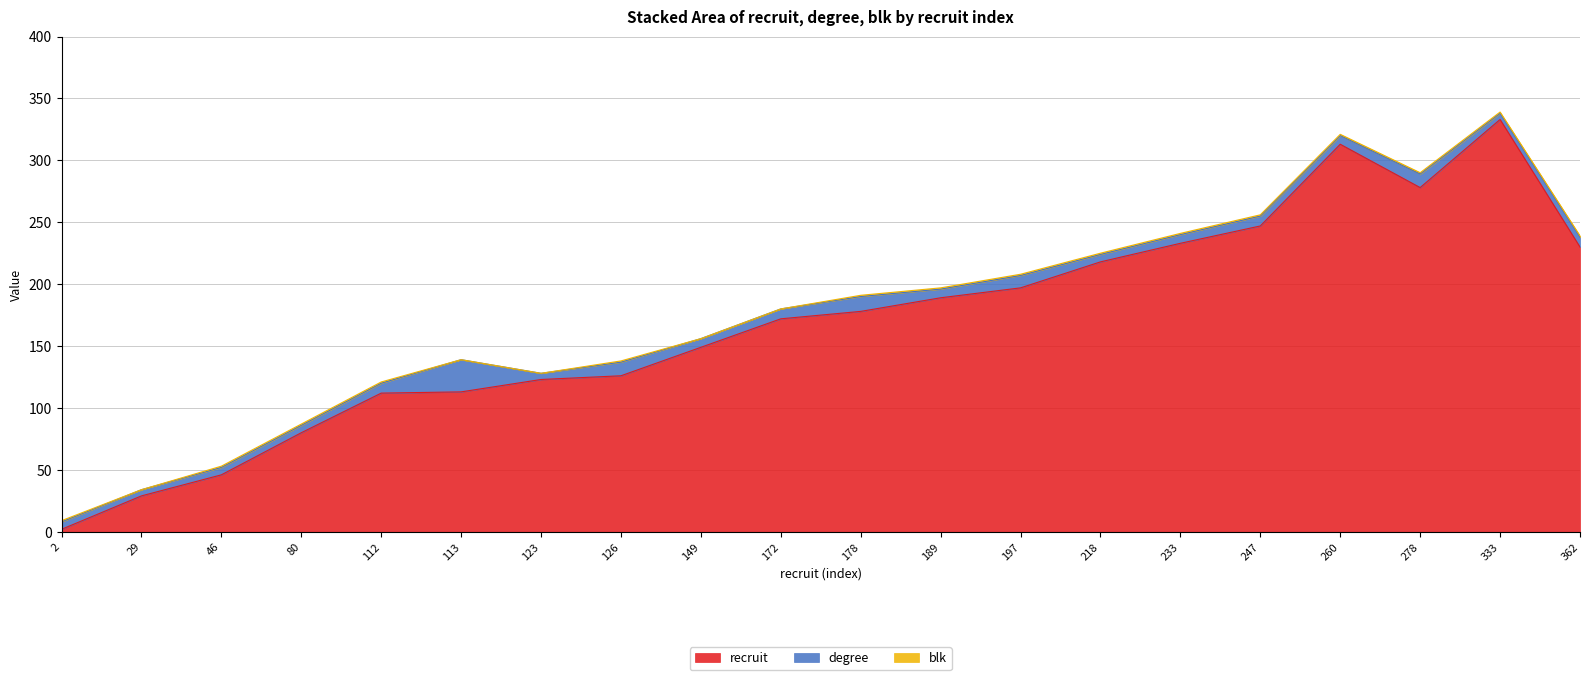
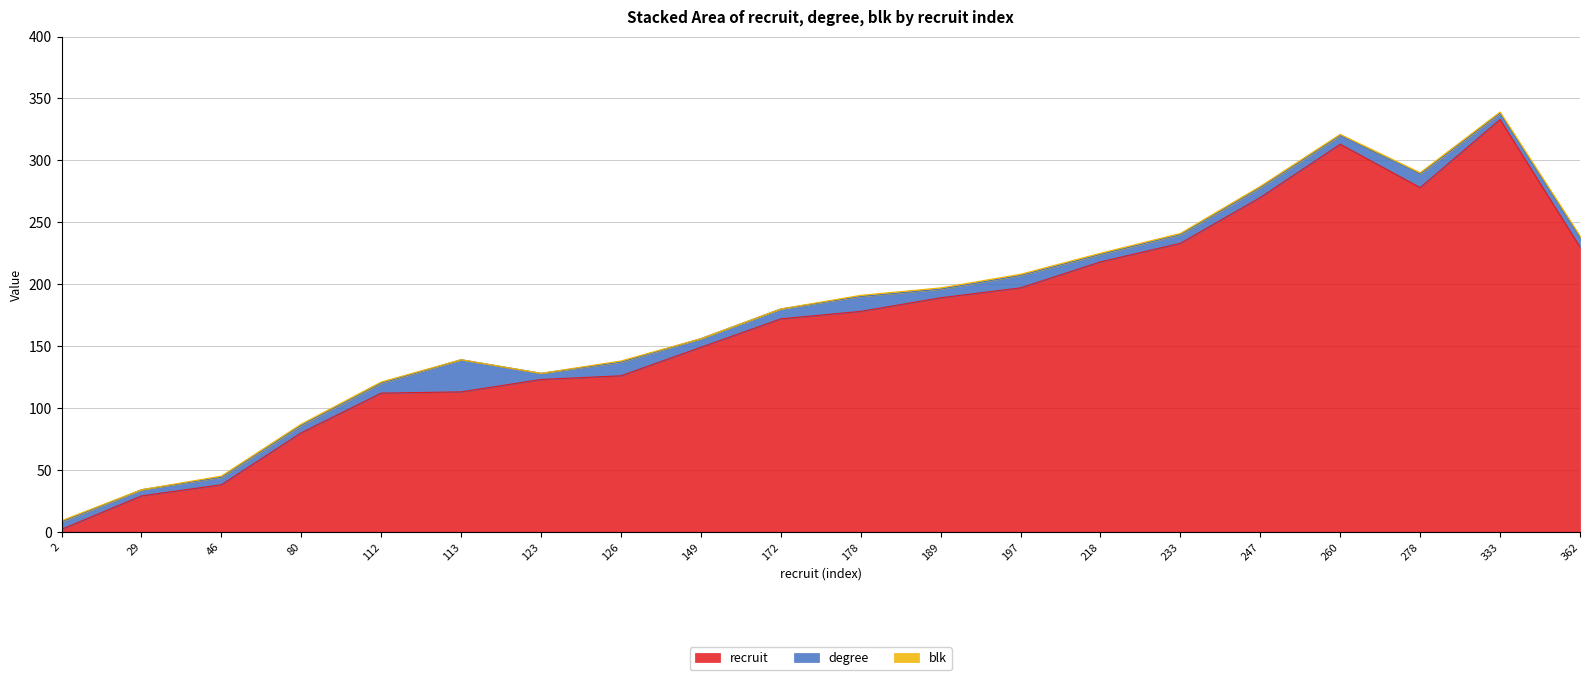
  {
    "recruit": {
      "2": 2,
      "29": 29,
-     "46": 46,
+     "46": 38,
      "80": 80,
      "112": 112,
      "113": 113,
      "123": 123,
      "126": 126,
      "149": 149,
      "172": 172,
      "178": 178,
      "189": 189,
      "197": 197,
      "218": 218,
      "233": 233,
-     "247": 247,
+     "247": 270,
      "260": 313,
      "278": 278,
      "333": 333,
      "362": 230
    }
  }
